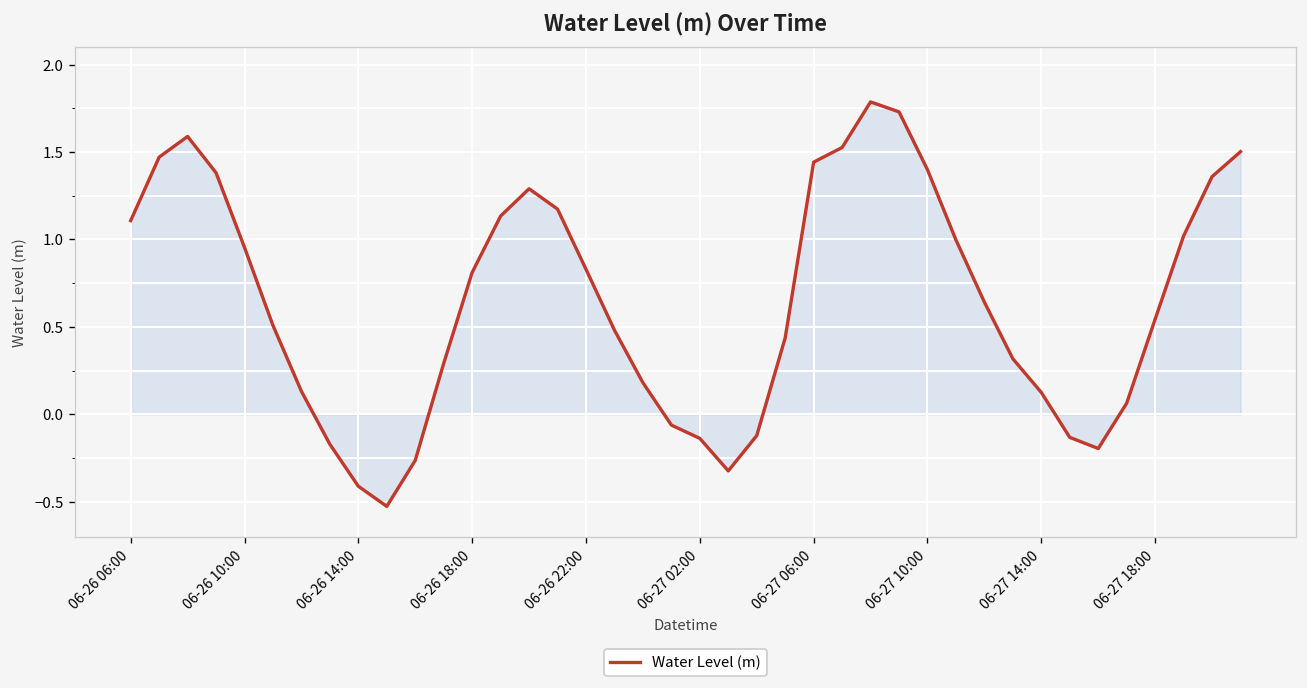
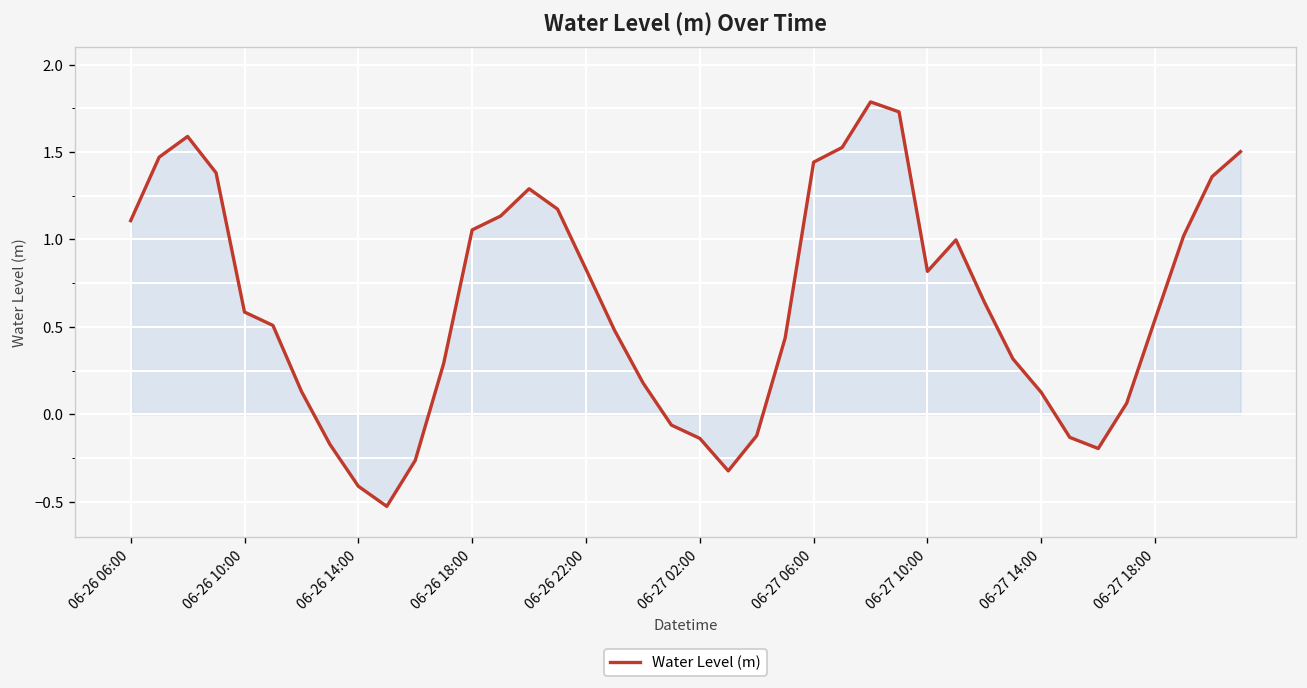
  {
    "Water Level (m)": {
-     "06-26 10:00": 0.95,
+     "06-26 10:00": 0.58,
      "06-26 14:00": -0.41,
-     "06-26 18:00": 0.81,
+     "06-26 18:00": 1.05,
      "06-27 02:00": -0.14,
-     "06-27 10:00": 1.40
+     "06-27 10:00": 0.82
    }
  }
